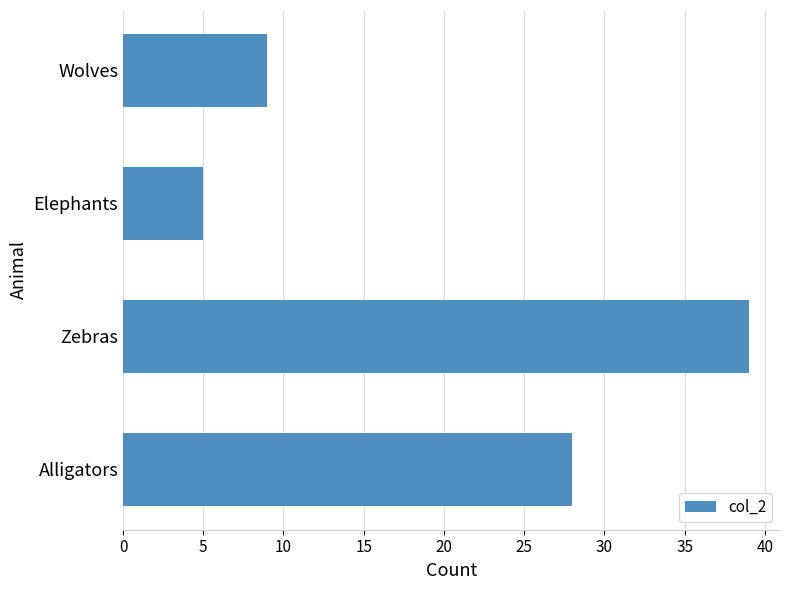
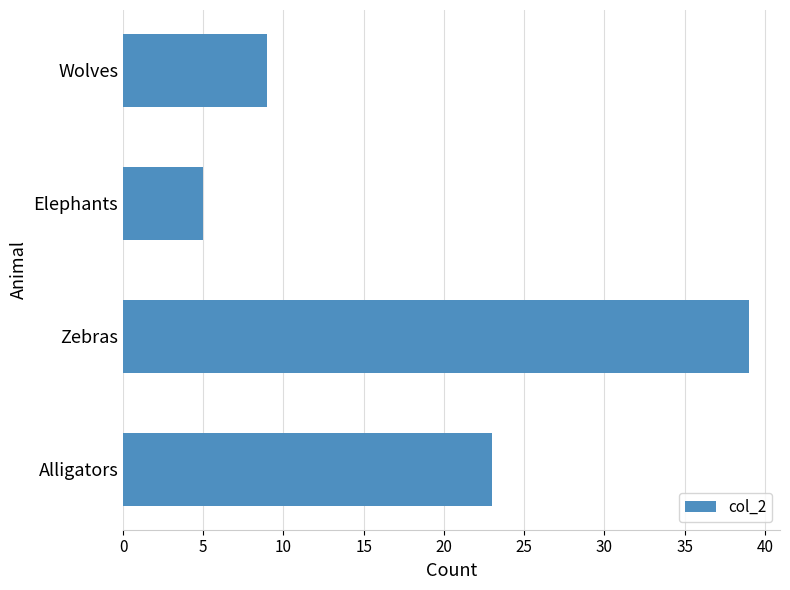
  {
    "Wolves": 9,
    "Elephants": 5,
    "Zebras": 39,
-   "Alligators": 28
+   "Alligators": 23
  }
